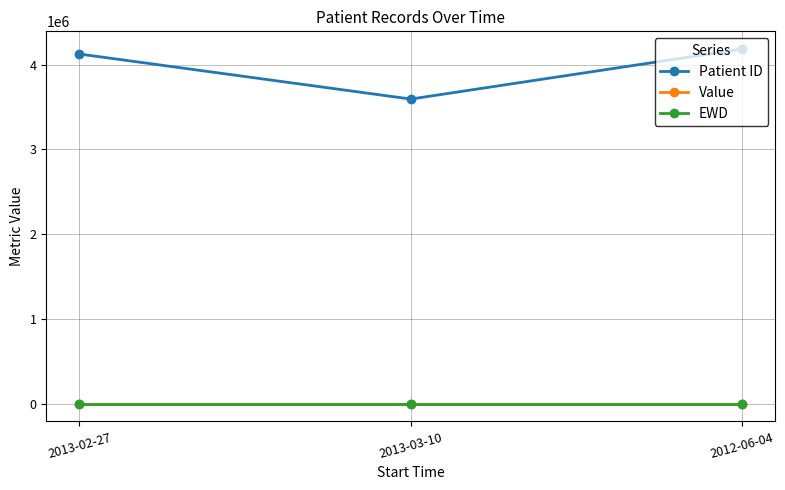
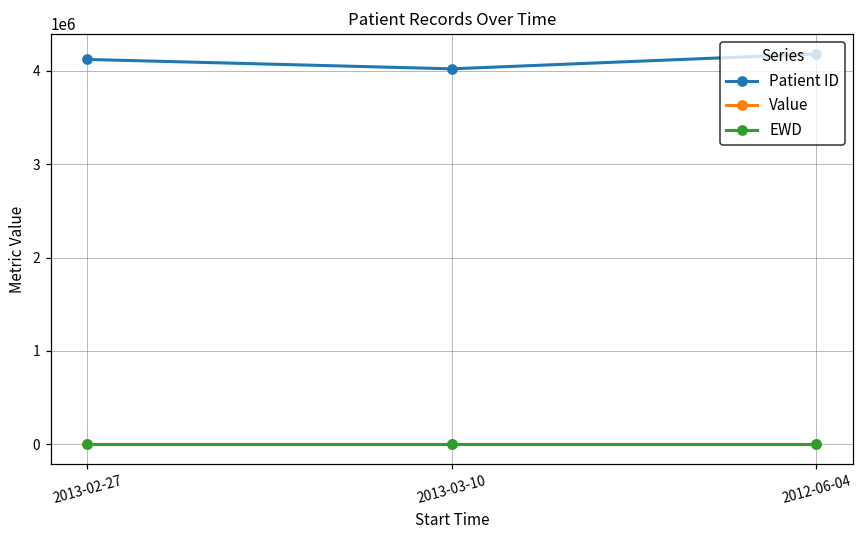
  {
    "Patient ID": {
      "2013-02-27": 4100000,
-     "2013-03-10": 3600000
+     "2013-03-10": 4000000
    },
    "EWD": {
      "2013-02-27": 0,
      "2013-03-10": 0,
      "2012-06-04": 0
    }
  }
